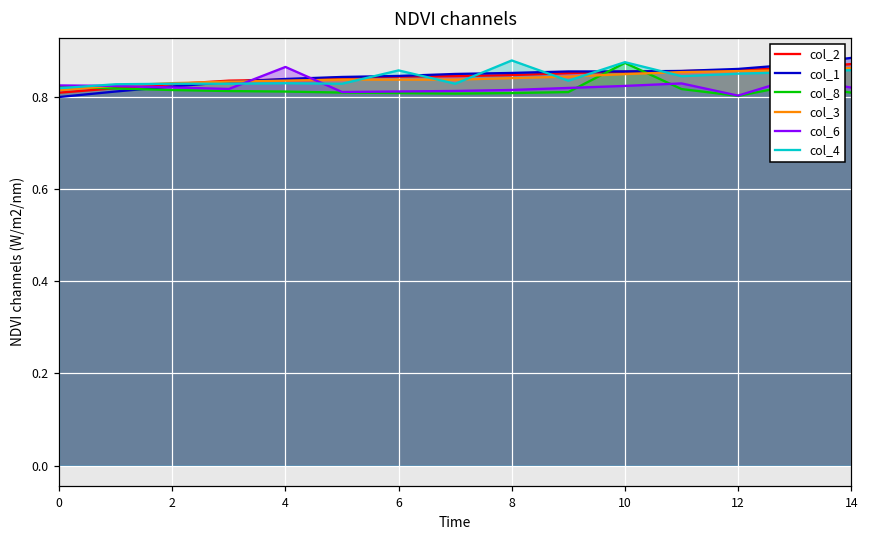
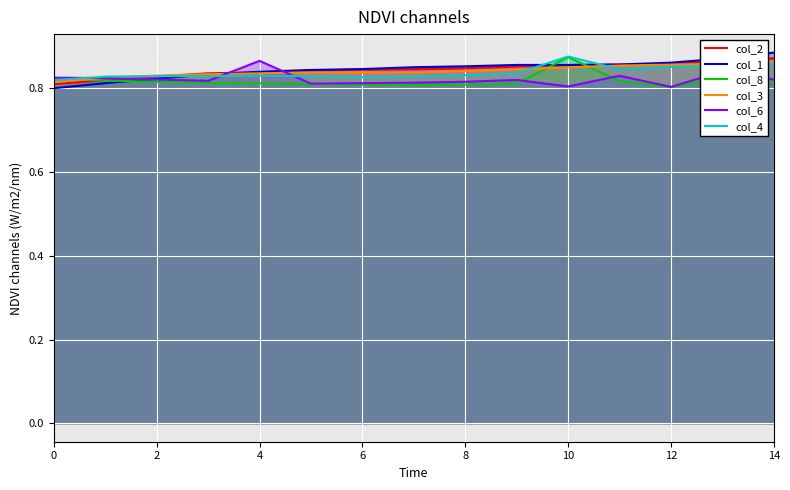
  {
    "col_2": {
      "14": 0.87
    },
    "col_1": {
      "0": 0.80,
      "14": 0.89
    },
    "col_8": {
      "4": 0.81,
      "8": 0.81,
      "14": 0.81
    },
    "col_3": {
      "6": 0.84,
      "8": 0.84
    },
    "col_6": {
      "4": 0.87,
      "8": 0.82,
-     "10": 0.82,
+     "10": 0.80,
      "14": 0.82
    },
    "col_4": {
-     "6": 0.86,
-     "8": 0.88
+     "6": 0.83,
+     "8": 0.83
    }
  }
